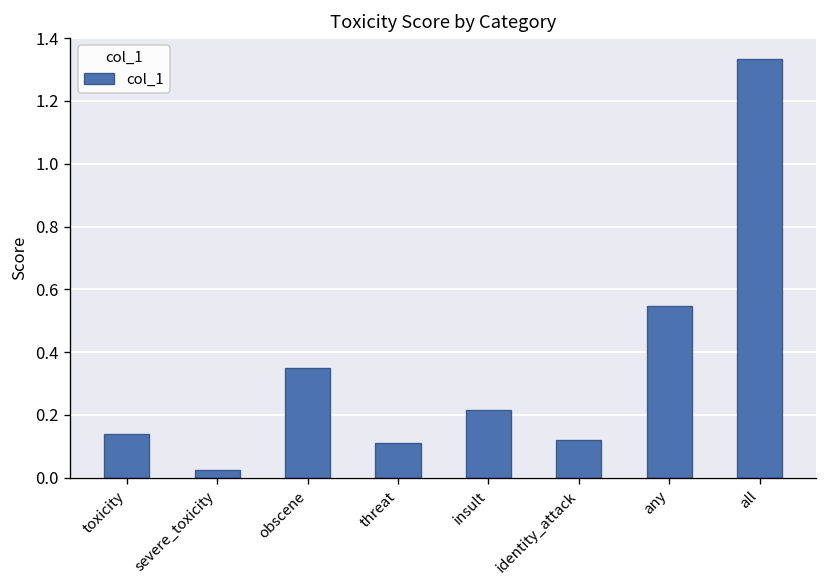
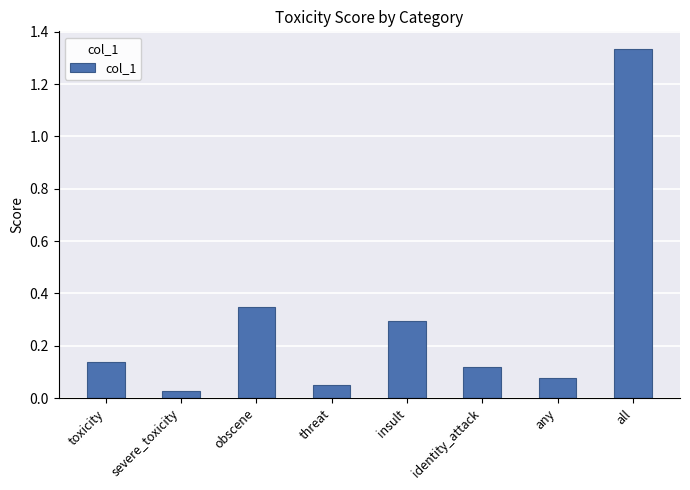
  {
    "toxicity": 0.14,
    "severe_toxicity": 0.03,
    "obscene": 0.35,
-   "threat": 0.11,
-   "insult": 0.22,
+   "threat": 0.05,
+   "insult": 0.30,
    "identity_attack": 0.12,
-   "any": 0.55,
+   "any": 0.08,
    "all": 1.33
  }
